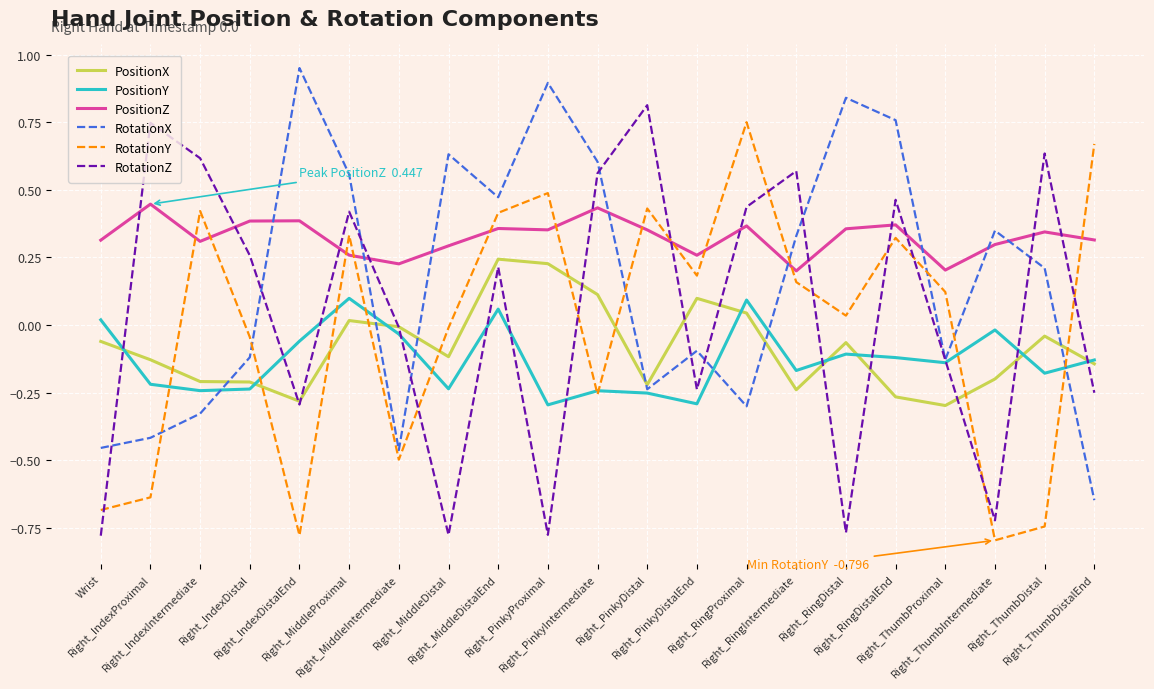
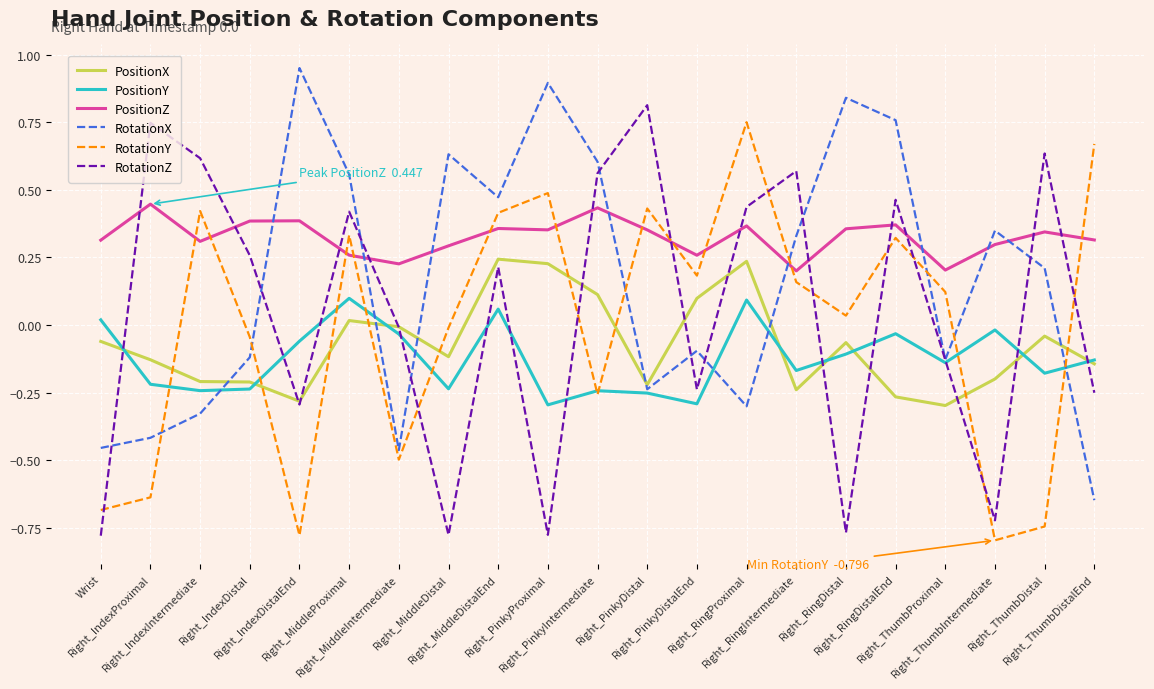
  {
    "PositionX": {
      "Wrist": -0.06,
      "Right_IndexProximal": -0.13,
      "Right_IndexIntermediate": -0.21,
      "Right_IndexDistal": -0.21,
      "Right_IndexDistalEnd": -0.28,
      "Right_MiddleProximal": 0.02,
      "Right_MiddleDistal": -0.12,
      "Right_MiddleDistalEnd": 0.24,
      "Right_PinkyProximal": 0.23,
      "Right_PinkyIntermediate": 0.11,
      "Right_PinkyDistal": -0.22,
      "Right_PinkyDistalEnd": 0.10,
-     "Right_RingProximal": 0.04,
+     "Right_RingProximal": 0.24,
      "Right_RingIntermediate": -0.24,
      "Right_RingDistal": -0.07,
      "Right_RingDistalEnd": -0.27,
      "Right_ThumbProximal": -0.30,
      "Right_ThumbIntermediate": -0.20,
      "Right_ThumbDistal": -0.04,
      "Right_ThumbDistalEnd": -0.14
    },
    "PositionY": {
      "Wrist": 0.02,
      "Right_IndexProximal": -0.22,
      "Right_IndexIntermediate": -0.24,
      "Right_IndexDistal": -0.24,
      "Right_IndexDistalEnd": -0.06,
      "Right_MiddleProximal": 0.10,
      "Right_MiddleIntermediate": -0.03,
      "Right_MiddleDistal": -0.24,
      "Right_MiddleDistalEnd": 0.06,
      "Right_PinkyProximal": -0.30,
      "Right_PinkyIntermediate": -0.24,
      "Right_PinkyDistal": -0.25,
      "Right_PinkyDistalEnd": -0.29,
      "Right_RingProximal": 0.09,
      "Right_RingIntermediate": -0.17,
      "Right_RingDistal": -0.11,
-     "Right_RingDistalEnd": -0.12,
+     "Right_RingDistalEnd": -0.03,
      "Right_ThumbProximal": -0.14,
      "Right_ThumbIntermediate": -0.02,
      "Right_ThumbDistal": -0.18,
      "Right_ThumbDistalEnd": -0.13
    },
    "PositionZ": {
      "Wrist": 0.31,
      "Right_IndexProximal": 0.45,
      "Right_IndexIntermediate": 0.31,
      "Right_IndexDistal": 0.38,
      "Right_IndexDistalEnd": 0.39,
      "Right_MiddleProximal": 0.26,
      "Right_MiddleIntermediate": 0.23,
      "Right_MiddleDistal": 0.29,
      "Right_MiddleDistalEnd": 0.36,
      "Right_PinkyProximal": 0.35,
      "Right_PinkyIntermediate": 0.43,
      "Right_PinkyDistal": 0.35,
      "Right_PinkyDistalEnd": 0.26,
      "Right_RingProximal": 0.37,
      "Right_RingIntermediate": 0.20,
      "Right_RingDistal": 0.36,
      "Right_RingDistalEnd": 0.37,
      "Right_ThumbProximal": 0.20,
      "Right_ThumbIntermediate": 0.30,
      "Right_ThumbDistal": 0.34,
      "Right_ThumbDistalEnd": 0.31
    },
    "RotationX": {
      "Wrist": -0.45,
      "Right_IndexProximal": -0.42,
      "Right_IndexIntermediate": -0.33,
      "Right_IndexDistal": -0.12,
      "Right_IndexDistalEnd": 0.95,
      "Right_MiddleIntermediate": -0.46,
      "Right_MiddleDistal": 0.63,
      "Right_MiddleDistalEnd": 0.47,
      "Right_PinkyProximal": 0.90,
      "Right_PinkyIntermediate": 0.60,
      "Right_PinkyDistal": -0.24,
      "Right_PinkyDistalEnd": -0.10,
      "Right_RingProximal": -0.30,
      "Right_RingIntermediate": 0.33,
      "Right_RingDistal": 0.84,
      "Right_RingDistalEnd": 0.76,
      "Right_ThumbIntermediate": 0.35,
      "Right_ThumbDistal": 0.21,
      "Right_ThumbDistalEnd": -0.65
    },
    "RotationY": {
      "Right_ThumbIntermediate": -0.796
    },
    "RotationZ": {
      "Wrist": -0.78,
      "Right_IndexIntermediate": 0.62,
      "Right_IndexDistal": 0.26,
      "Right_IndexDistalEnd": -0.29,
      "Right_MiddleProximal": 0.42,
      "Right_MiddleDistal": -0.78,
      "Right_MiddleDistalEnd": 0.21,
      "Right_PinkyProximal": -0.78,
      "Right_PinkyIntermediate": 0.56,
      "Right_PinkyDistal": 0.81,
      "Right_PinkyDistalEnd": -0.24,
      "Right_RingProximal": 0.44,
      "Right_RingIntermediate": 0.57,
      "Right_RingDistal": -0.77,
      "Right_RingDistalEnd": 0.46,
      "Right_ThumbIntermediate": -0.72,
      "Right_ThumbDistal": 0.63,
      "Right_ThumbDistalEnd": -0.25
    }
  }
